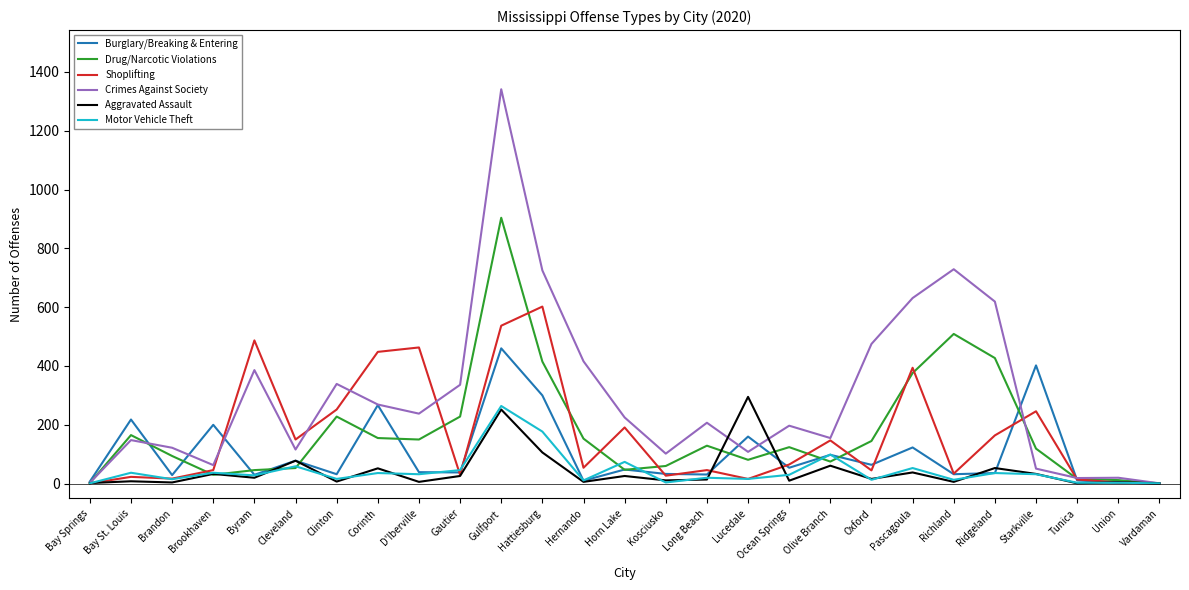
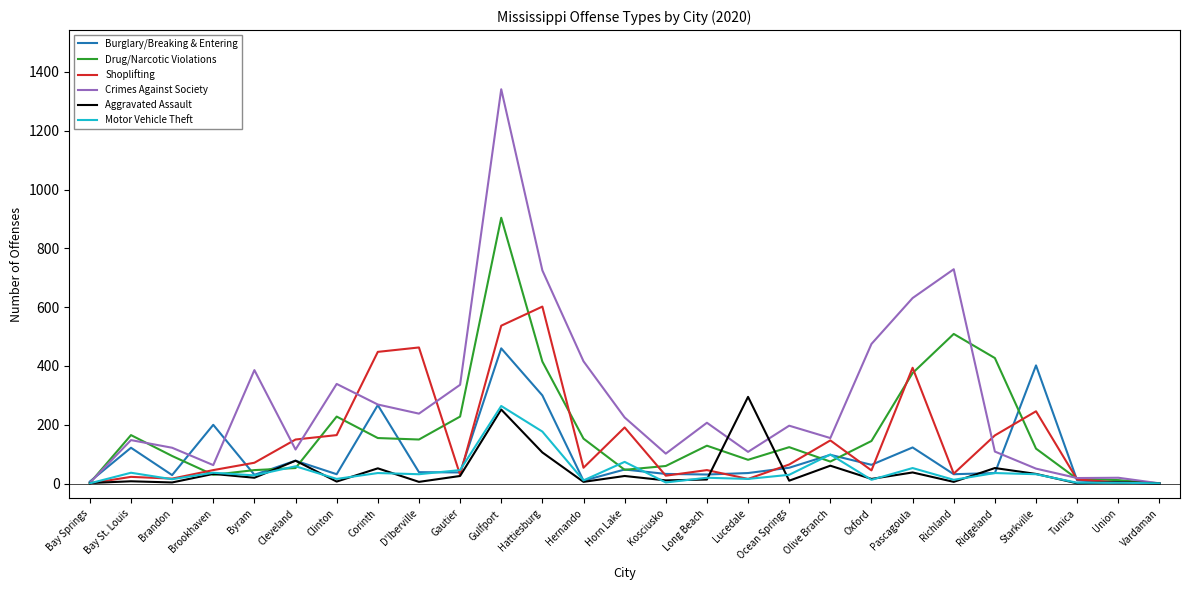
  {
    "Burglary/Breaking & Entering": {
-     "Bay St. Louis": 220,
+     "Bay St. Louis": 120,
      "Brandon": 30,
      "Brookhaven": 200,
      "Clinton": 30,
      "Gulfport": 460,
      "Hattiesburg": 300,
      "Long Beach": 30,
-     "Lucedale": 160,
+     "Lucedale": 40,
      "Ocean Springs": 50,
      "Oxford": 60,
      "Pascagoula": 120,
      "Starkville": 400
    },
    "Drug/Narcotic Violations": {
      "Bay St. Louis": 170,
      "Brandon": 90,
      "Byram": 50,
      "Clinton": 230,
      "Corinth": 160,
      "D'Iberville": 150,
      "Gautier": 230,
      "Gulfport": 900,
      "Hattiesburg": 420,
      "Hernando": 150,
      "Kosciusko": 60,
      "Long Beach": 130,
      "Lucedale": 80,
      "Ocean Springs": 120,
      "Olive Branch": 80,
      "Oxford": 150,
      "Pascagoula": 380,
      "Richland": 510,
      "Ridgeland": 430,
      "Starkville": 120
    },
    "Shoplifting": {
      "Bay St. Louis": 20,
      "Brookhaven": 50,
-     "Byram": 490,
+     "Byram": 70,
      "Cleveland": 150,
-     "Clinton": 250,
+     "Clinton": 170,
      "Corinth": 450,
      "D'Iberville": 460,
      "Gulfport": 540,
      "Hattiesburg": 600,
      "Hernando": 50,
      "Horn Lake": 190,
      "Long Beach": 50,
      "Ocean Springs": 70,
      "Oxford": 50,
      "Pascagoula": 390,
      "Ridgeland": 160,
      "Starkville": 250
    },
    "Crimes Against Society": {
      "Bay St. Louis": 150,
      "Brandon": 120,
      "Brookhaven": 60,
      "Byram": 390,
      "Cleveland": 120,
      "Clinton": 340,
      "D'Iberville": 240,
      "Gautier": 340,
      "Gulfport": 1340,
      "Hattiesburg": 730,
      "Hernando": 420,
      "Horn Lake": 230,
      "Kosciusko": 100,
      "Long Beach": 210,
      "Lucedale": 110,
      "Ocean Springs": 200,
      "Oxford": 480,
      "Pascagoula": 630,
      "Richland": 730,
-     "Ridgeland": 620,
+     "Ridgeland": 110,
      "Starkville": 50
    },
    "Aggravated Assault": {
      "Bay St. Louis": 10,
      "Brandon": 0,
      "Clinton": 10,
      "Corinth": 50,
      "D'Iberville": 10,
      "Gulfport": 250,
      "Hattiesburg": 110,
      "Horn Lake": 30,
      "Lucedale": 300,
      "Ocean Springs": 10,
      "Olive Branch": 60,
      "Pascagoula": 40,
      "Ridgeland": 50
    },
    "Motor Vehicle Theft": {
      "Bay St. Louis": 40,
      "Clinton": 20,
      "Corinth": 40,
      "Gulfport": 260,
      "Hattiesburg": 180,
      "Horn Lake": 70,
      "Ocean Springs": 30,
      "Pascagoula": 50
    }
  }
